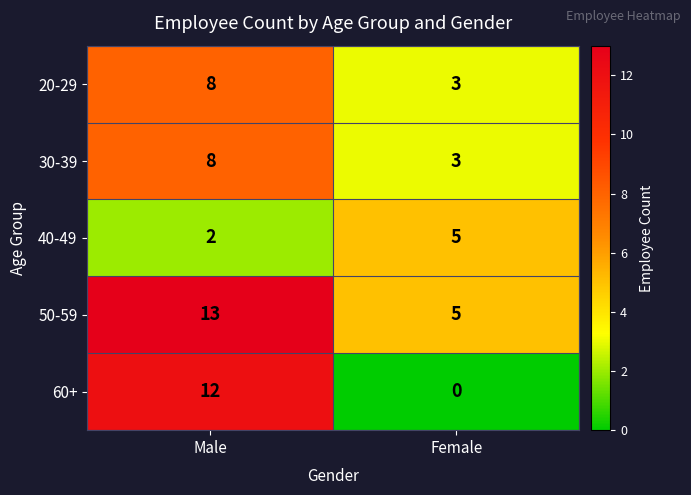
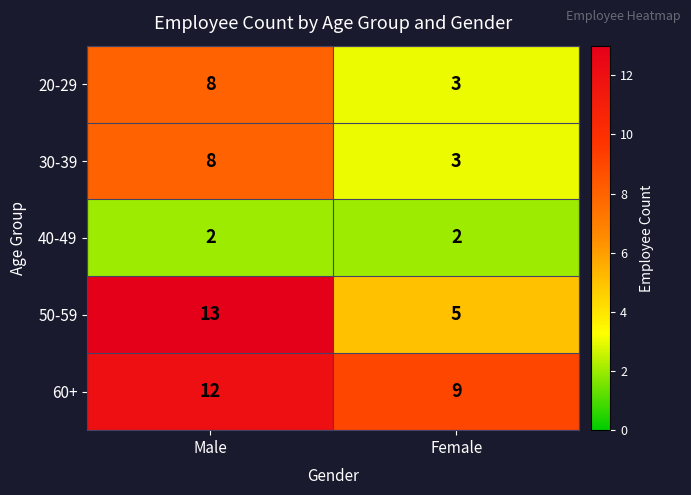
  {
    "20-29": {
      "Male": 8,
      "Female": 3
    },
    "30-39": {
      "Male": 8,
      "Female": 3
    },
    "40-49": {
      "Male": 2,
-     "Female": 5
+     "Female": 2
    },
    "50-59": {
      "Male": 13,
      "Female": 5
    },
    "60+": {
      "Male": 12,
-     "Female": 0
+     "Female": 9
    }
  }
